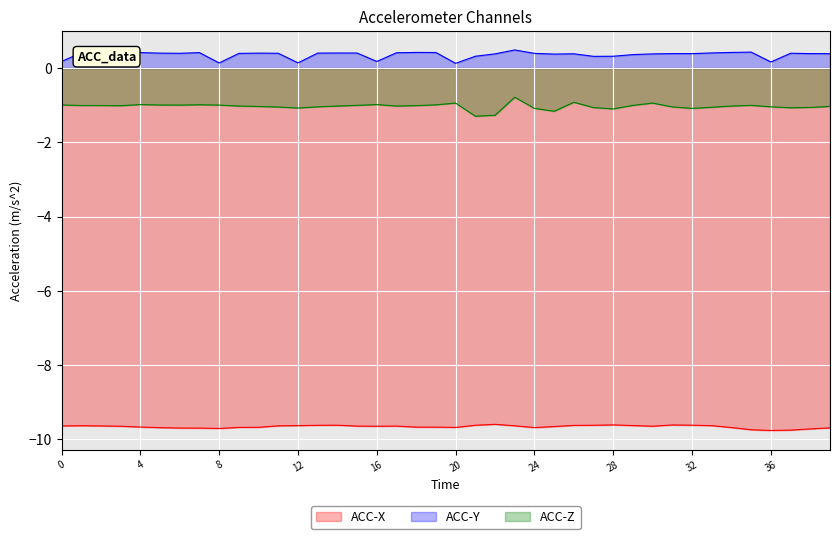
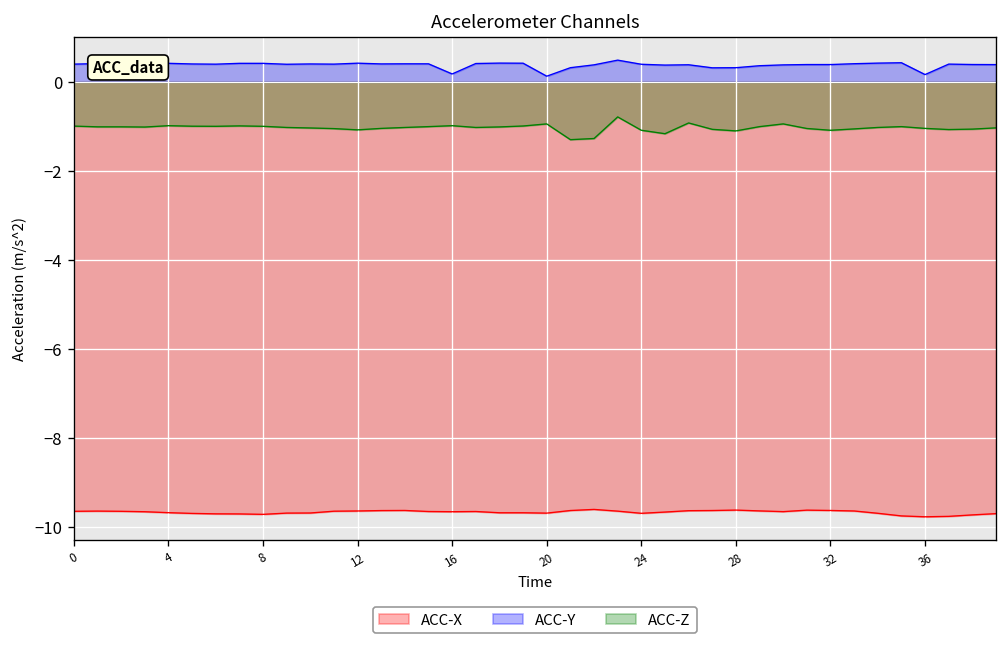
  {
    "ACC-Y": {
-     "0": 0.2,
+     "0": 0.4,
      "4": 0.4,
-     "8": 0.1,
-     "12": 0.1,
+     "8": 0.4,
+     "12": 0.4,
      "16": 0.2,
      "20": 0.1,
      "24": 0.4,
      "28": 0.3,
      "32": 0.4,
      "36": 0.2
    }
  }
